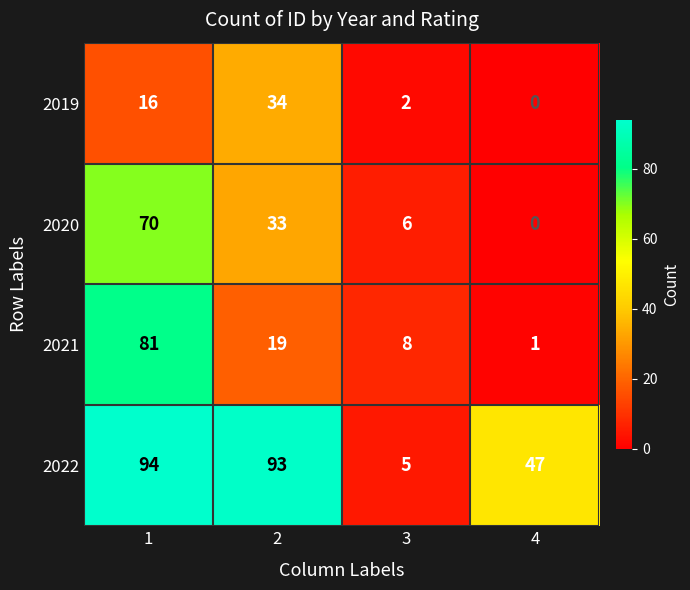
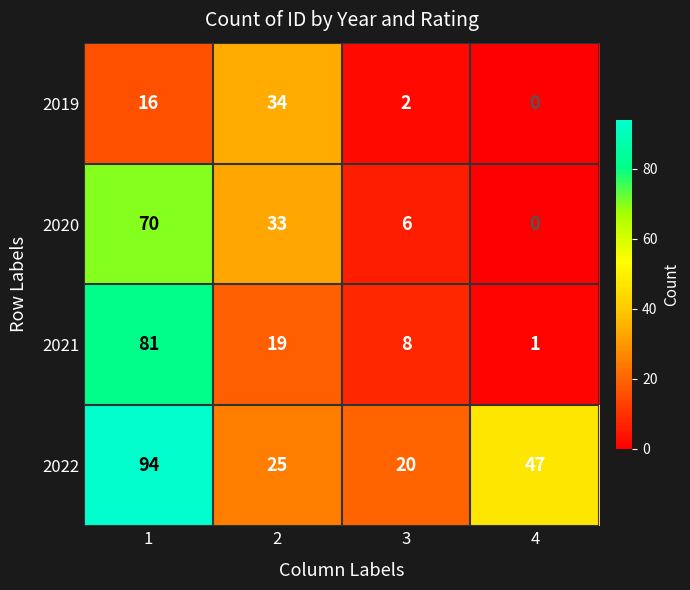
  {
    "2019": {
      "1": 16,
      "2": 34,
      "3": 2,
      "4": 0
    },
    "2020": {
      "1": 70,
      "2": 33,
      "3": 6,
      "4": 0
    },
    "2021": {
      "1": 81,
      "2": 19,
      "3": 8,
      "4": 1
    },
    "2022": {
      "1": 94,
-     "2": 93,
-     "3": 5,
+     "2": 25,
+     "3": 20,
      "4": 47
    }
  }
